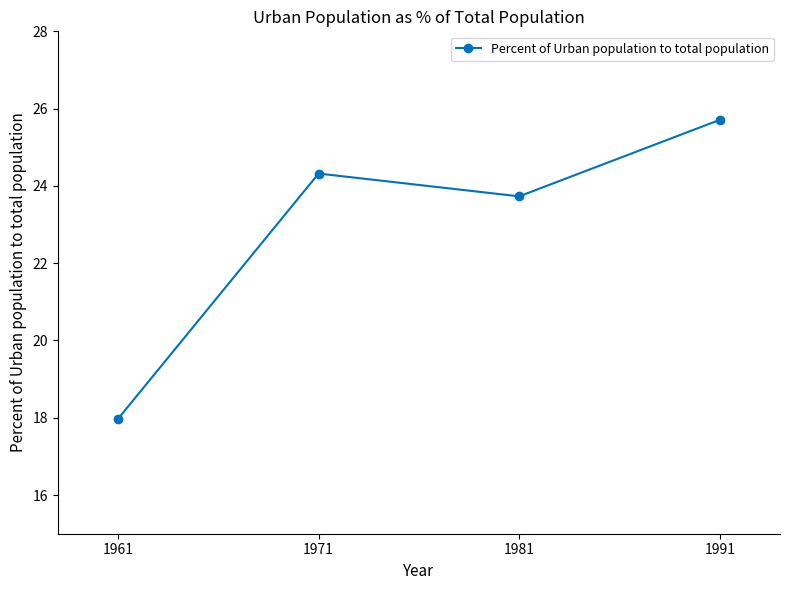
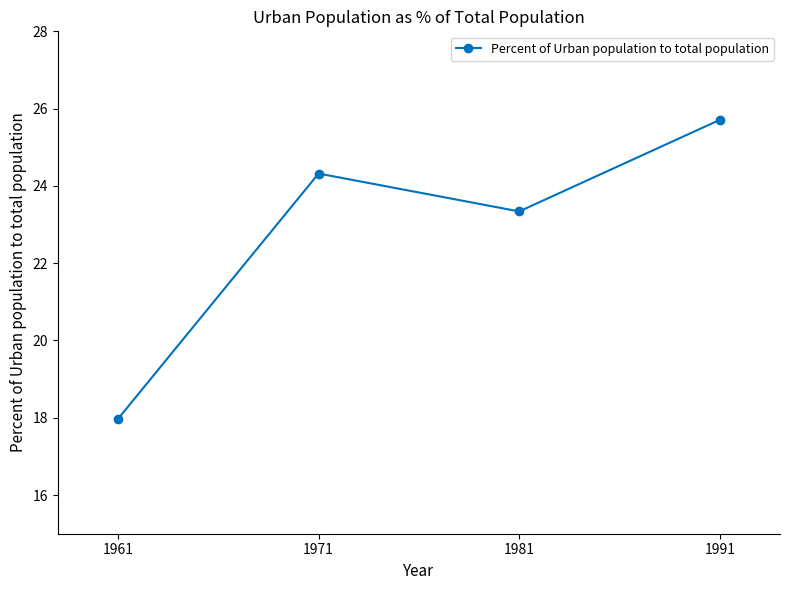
  {
    "1961": 18.0,
    "1971": 24.3,
-   "1981": 23.7,
+   "1981": 23.3,
    "1991": 25.7
  }
